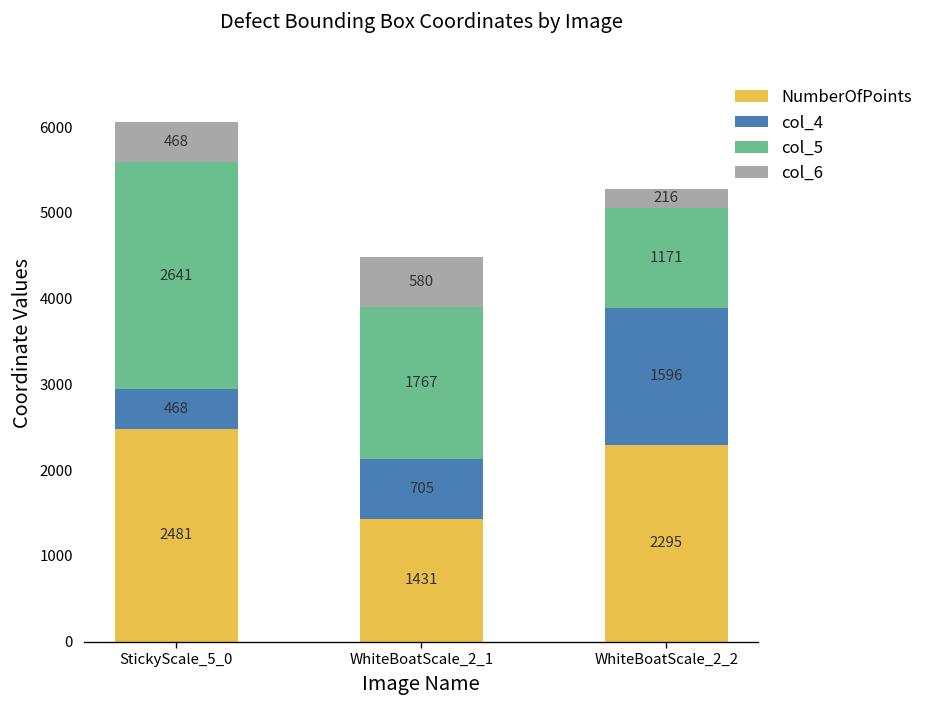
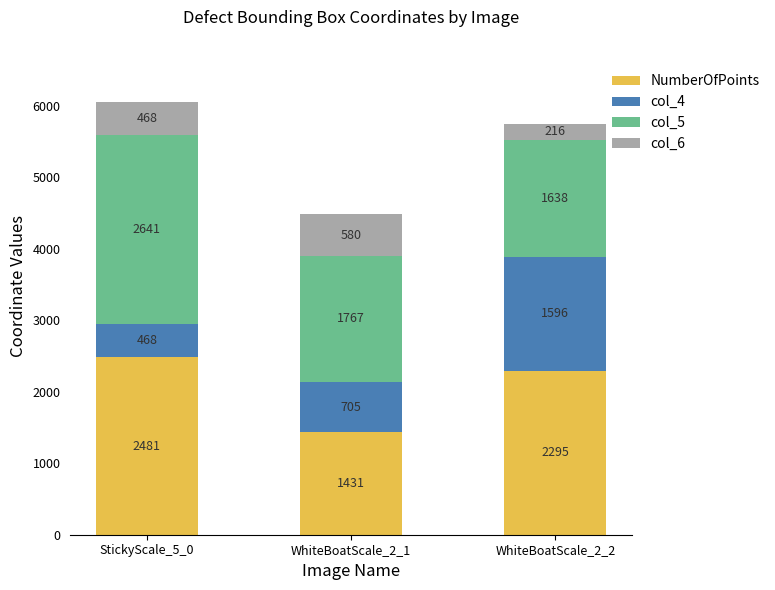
  {
    "NumberOfPoints": {
      "StickyScale_5_0": 2481,
      "WhiteBoatScale_2_1": 1431,
      "WhiteBoatScale_2_2": 2295
    },
    "col_4": {
      "StickyScale_5_0": 468,
      "WhiteBoatScale_2_1": 705,
      "WhiteBoatScale_2_2": 1596
    },
    "col_5": {
      "StickyScale_5_0": 2641,
      "WhiteBoatScale_2_1": 1767,
-     "WhiteBoatScale_2_2": 1171
+     "WhiteBoatScale_2_2": 1638
    },
    "col_6": {
      "StickyScale_5_0": 468,
      "WhiteBoatScale_2_1": 580,
      "WhiteBoatScale_2_2": 216
    }
  }
